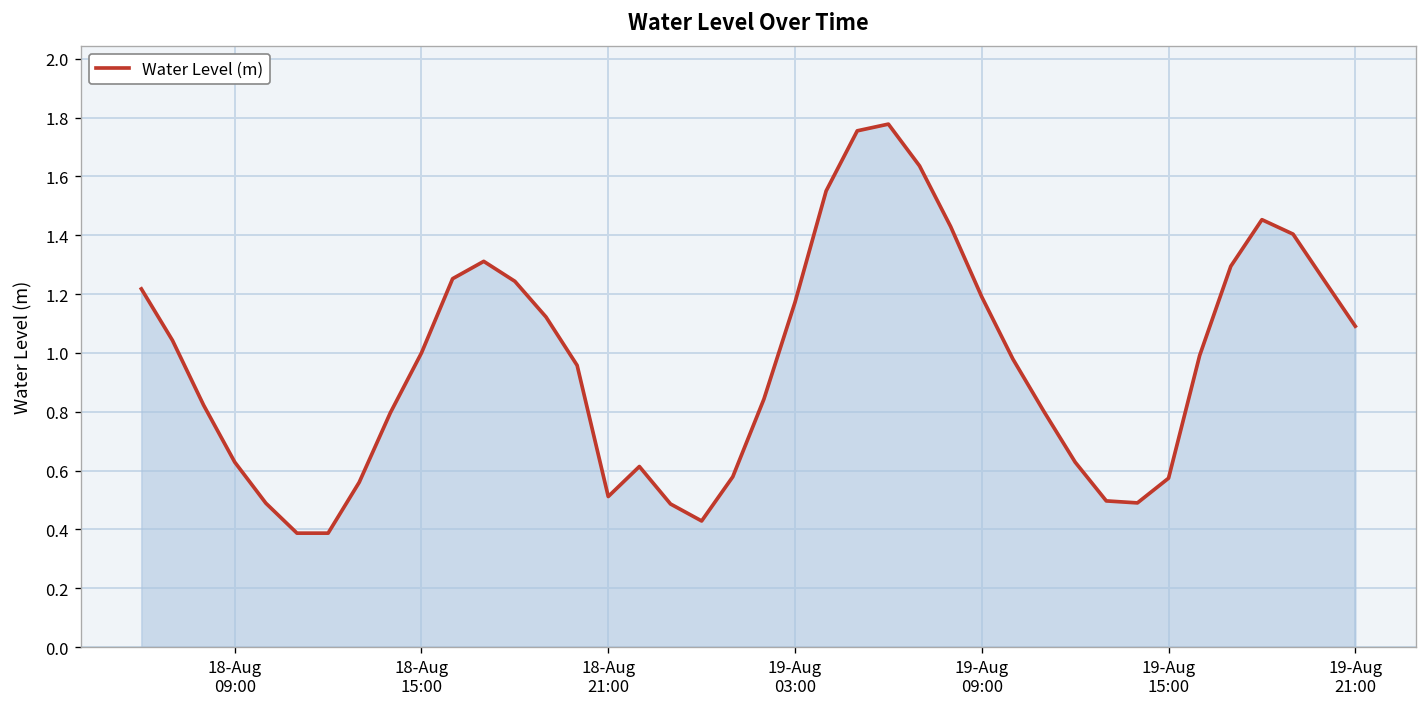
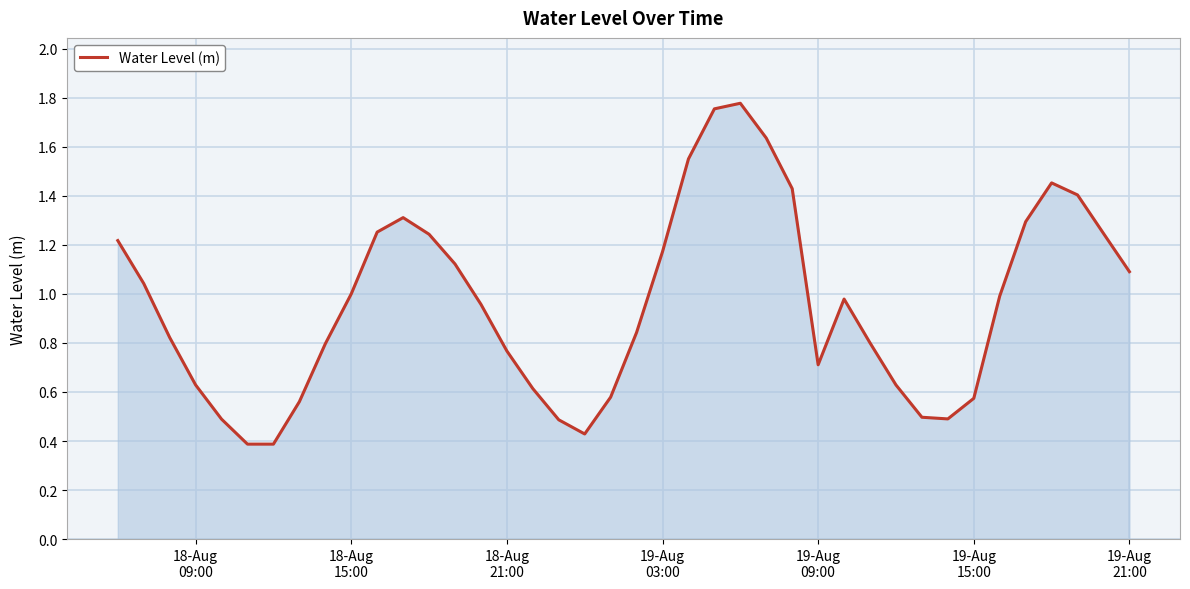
  {
    "18-Aug 09:00": 0.63,
    "18-Aug 15:00": 1.00,
-   "18-Aug 21:00": 0.51,
+   "18-Aug 21:00": 0.77,
    "19-Aug 03:00": 1.17,
-   "19-Aug 09:00": 1.19,
+   "19-Aug 09:00": 0.71,
    "19-Aug 15:00": 0.57,
    "19-Aug 21:00": 1.09
  }
